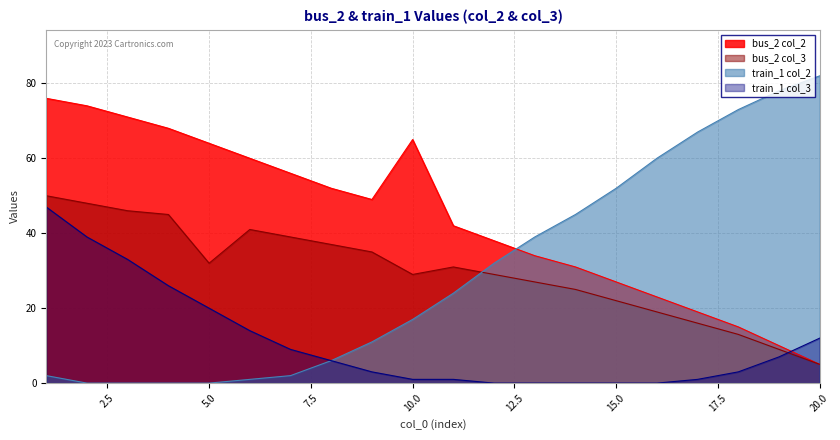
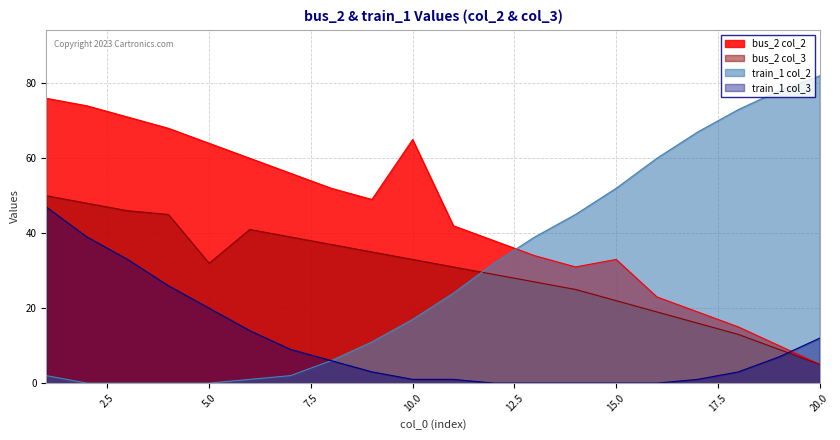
  {
    "bus_2 col_2": {
      "5.0": 64,
      "10.0": 65,
-     "15.0": 27
+     "15.0": 33
    },
    "bus_2 col_3": {
      "5.0": 32,
-     "10.0": 29,
+     "10.0": 33,
      "15.0": 22
    }
  }
